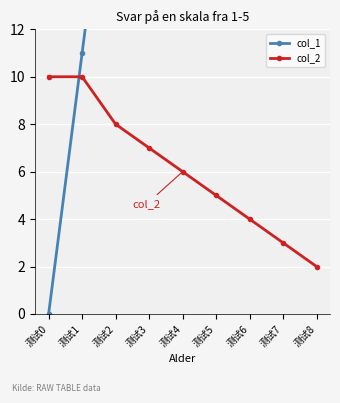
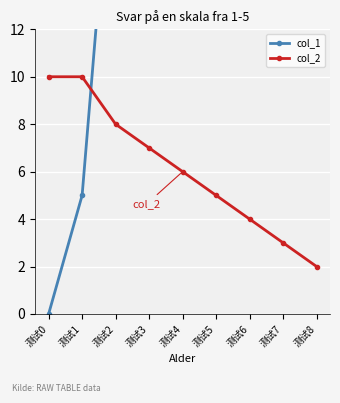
  {
    "col_1": {
      "测试0": 0,
-     "测试1": 11
+     "测试1": 5
    },
    "col_2": {
      "测试0": 10,
      "测试1": 10,
      "测试2": 8,
      "测试3": 7,
      "测试5": 5,
      "测试6": 4,
      "测试7": 3,
      "测试8": 2
    }
  }
